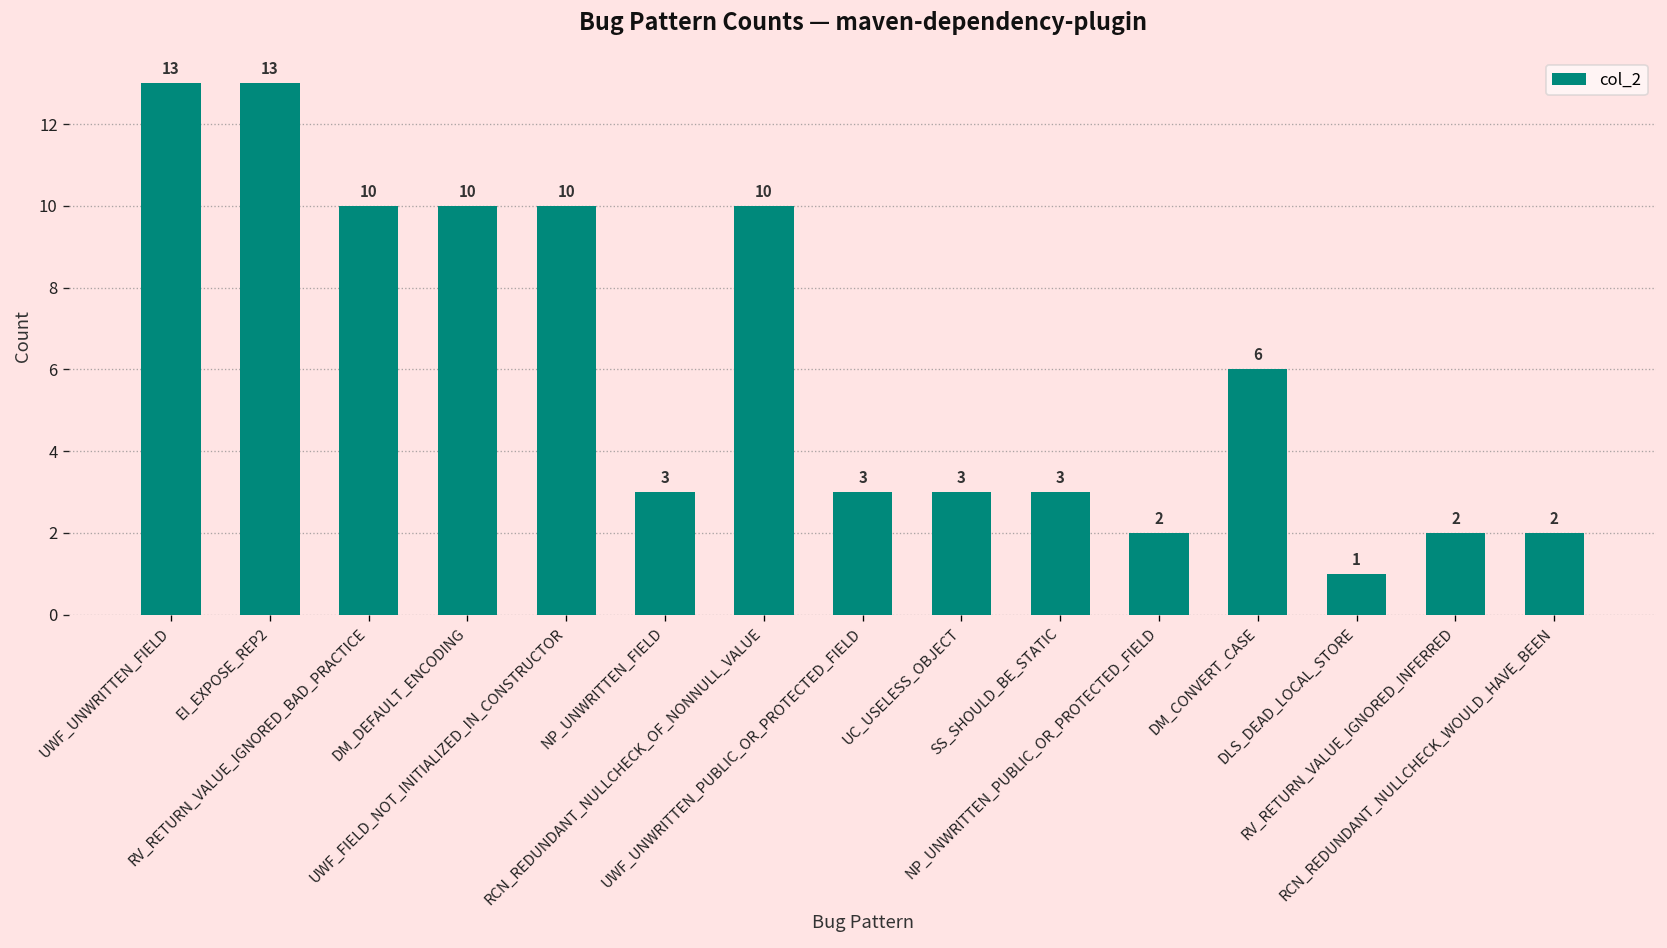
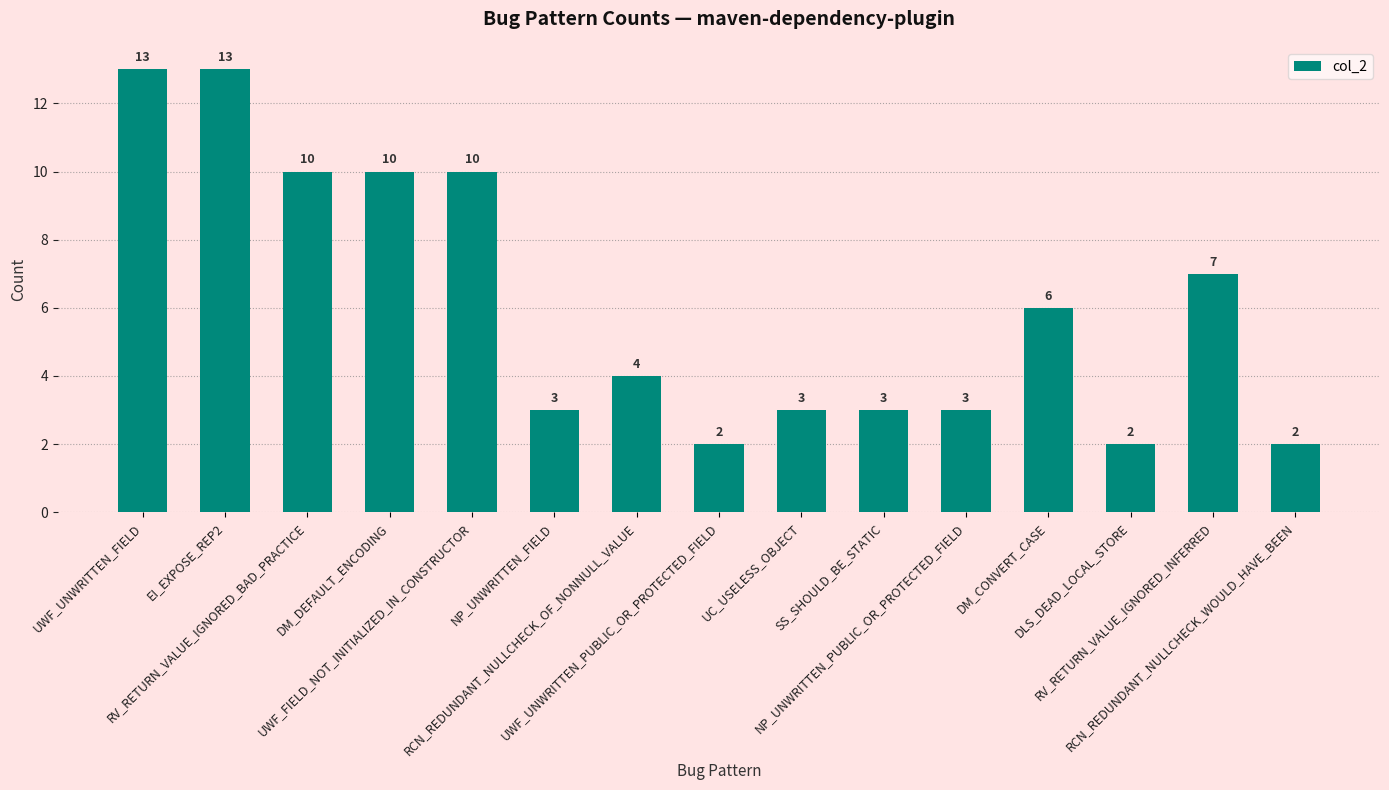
  {
    "UWF_UNWRITTEN_FIELD": 13,
    "EI_EXPOSE_REP2": 13,
    "RV_RETURN_VALUE_IGNORED_BAD_PRACTICE": 10,
    "DM_DEFAULT_ENCODING": 10,
    "UWF_FIELD_NOT_INITIALIZED_IN_CONSTRUCTOR": 10,
    "NP_UNWRITTEN_FIELD": 3,
-   "RCN_REDUNDANT_NULLCHECK_OF_NONNULL_VALUE": 10,
-   "UWF_UNWRITTEN_PUBLIC_OR_PROTECTED_FIELD": 3,
+   "RCN_REDUNDANT_NULLCHECK_OF_NONNULL_VALUE": 4,
+   "UWF_UNWRITTEN_PUBLIC_OR_PROTECTED_FIELD": 2,
    "UC_USELESS_OBJECT": 3,
    "SS_SHOULD_BE_STATIC": 3,
-   "NP_UNWRITTEN_PUBLIC_OR_PROTECTED_FIELD": 2,
+   "NP_UNWRITTEN_PUBLIC_OR_PROTECTED_FIELD": 3,
    "DM_CONVERT_CASE": 6,
-   "DLS_DEAD_LOCAL_STORE": 1,
-   "RV_RETURN_VALUE_IGNORED_INFERRED": 2,
+   "DLS_DEAD_LOCAL_STORE": 2,
+   "RV_RETURN_VALUE_IGNORED_INFERRED": 7,
    "RCN_REDUNDANT_NULLCHECK_WOULD_HAVE_BEEN": 2
  }
